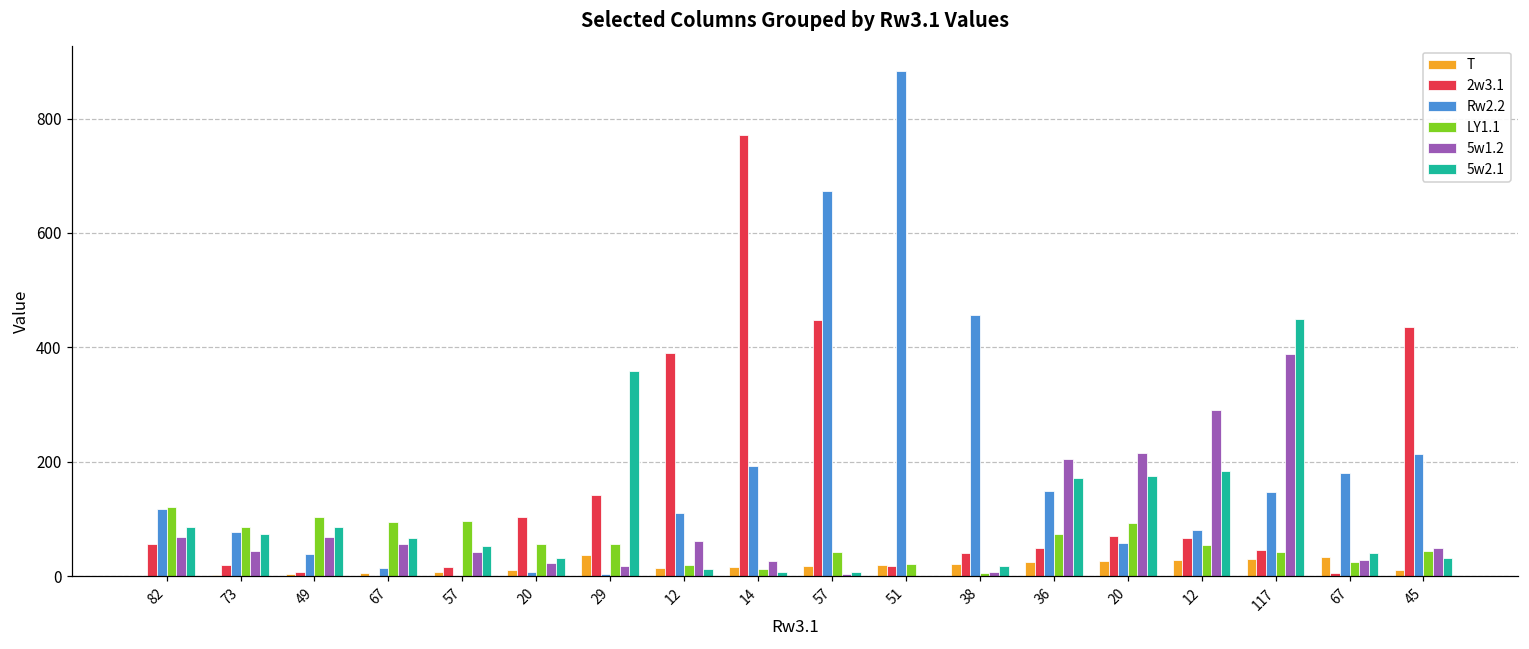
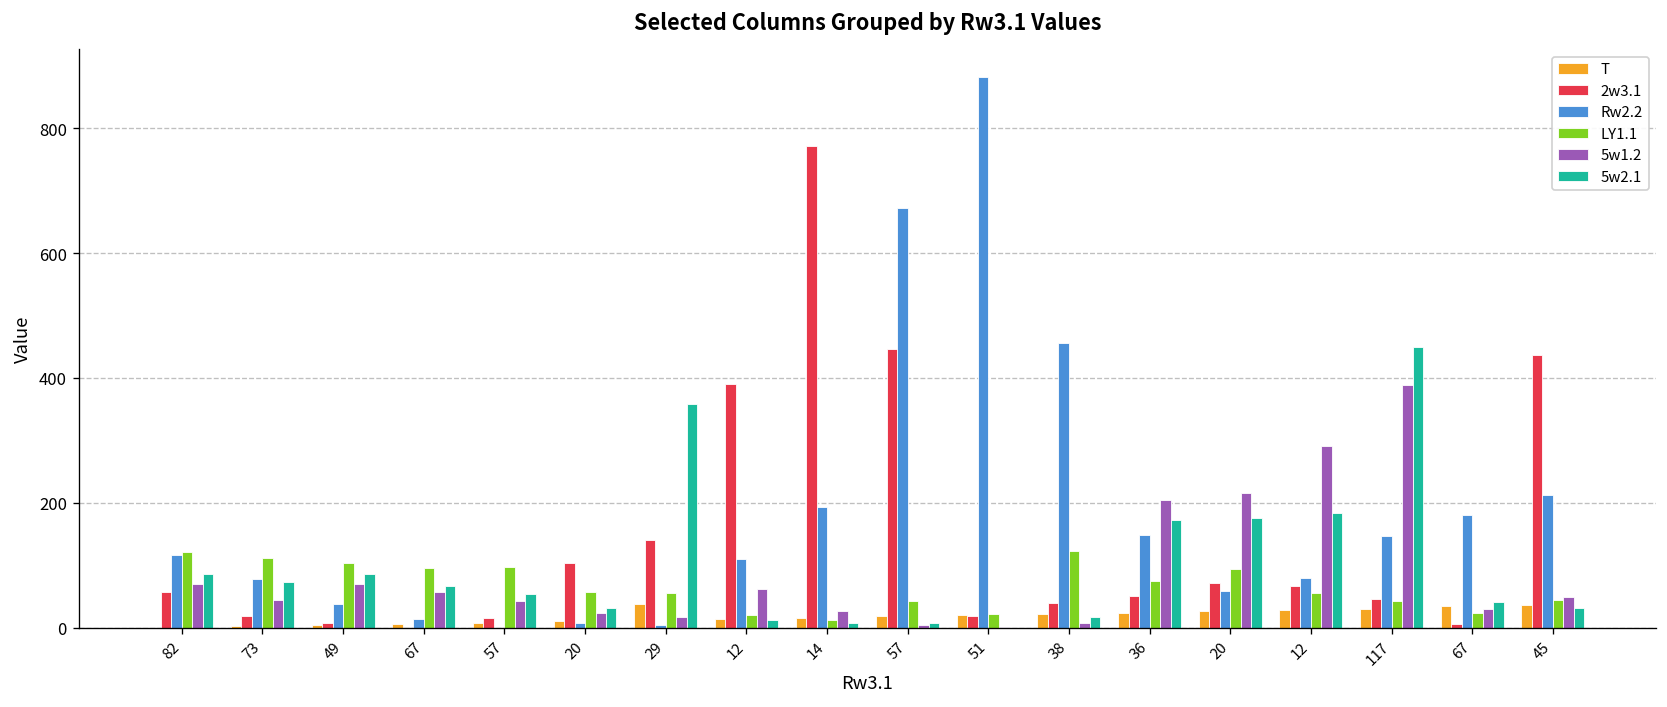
  {
    "T": {
      "82": 0,
      "29": 40,
      "14": 20,
      "51": 20,
      "38": 20,
      "36": 20,
      "117": 30,
-     "45": 10
+     "45": 40
    },
    "2w3.1": {
      "82": 60,
      "73": 20,
      "49": 10,
      "29": 140,
      "14": 770,
      "51": 20,
      "38": 40,
      "36": 50,
      "117": 50,
      "45": 440
    },
    "Rw2.2": {
      "82": 120,
      "73": 80,
      "49": 40,
      "14": 190,
      "51": 880,
      "38": 460,
      "36": 150,
      "117": 150,
      "45": 210
    },
    "LY1.1": {
      "82": 120,
-     "73": 90,
+     "73": 110,
      "49": 100,
      "29": 60,
      "14": 10,
      "51": 20,
-     "38": 10,
+     "38": 120,
      "36": 70,
      "117": 40,
      "45": 40
    },
    "5w1.2": {
      "82": 70,
      "73": 40,
      "49": 70,
      "29": 20,
      "14": 30,
      "38": 10,
      "36": 210,
      "117": 390,
      "45": 50
    },
    "5w2.1": {
      "82": 90,
      "73": 70,
      "49": 90,
      "29": 360,
      "14": 10,
      "51": 0,
      "38": 20,
      "36": 170,
      "117": 450,
      "45": 30
    }
  }
